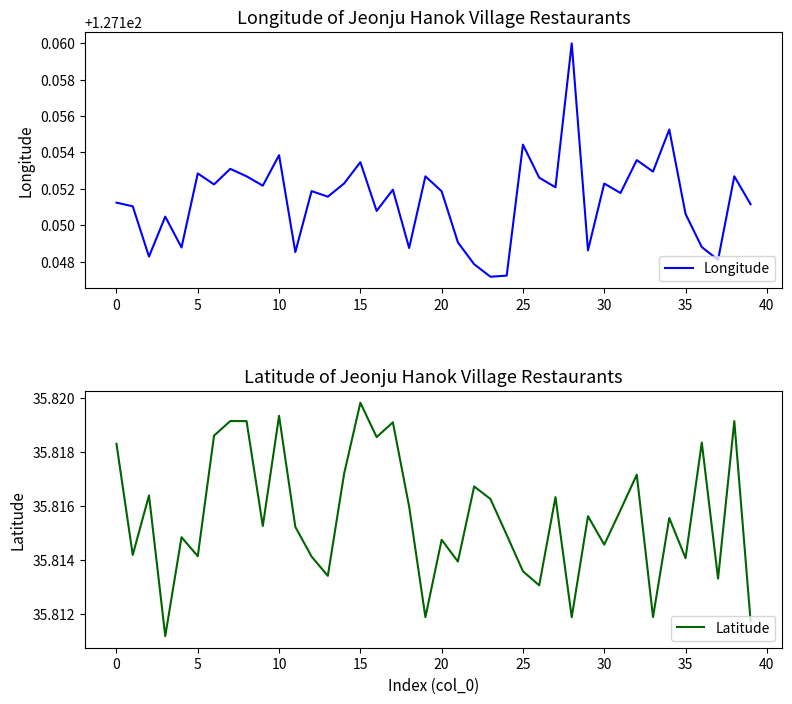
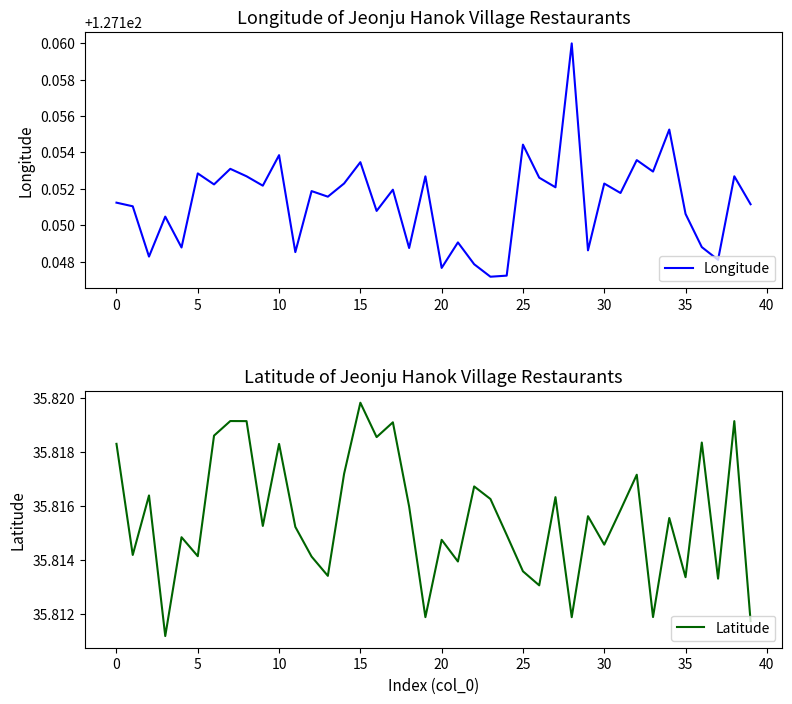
  {
    "Longitude of Jeonju Hanok Village Restaurants": {
      "0": 127.1512,
      "5": 127.1528,
      "10": 127.1538,
      "15": 127.1535,
-     "20": 127.1519,
+     "20": 127.1477,
      "25": 127.1544,
      "30": 127.1523,
      "35": 127.1506
    },
    "Latitude of Jeonju Hanok Village Restaurants": {
      "0": 35.8183,
      "5": 35.8141,
-     "10": 35.8193,
+     "10": 35.8183,
      "15": 35.8198,
      "20": 35.8148,
      "25": 35.8136,
      "30": 35.8146,
-     "35": 35.8141
+     "35": 35.8134
    }
  }
